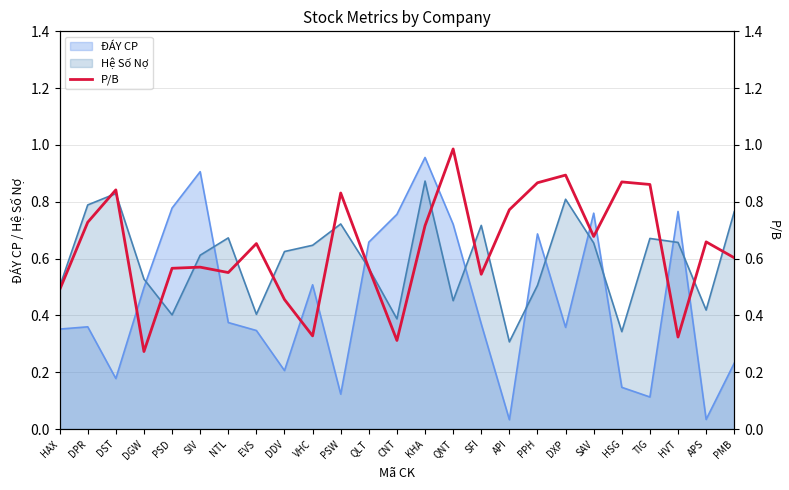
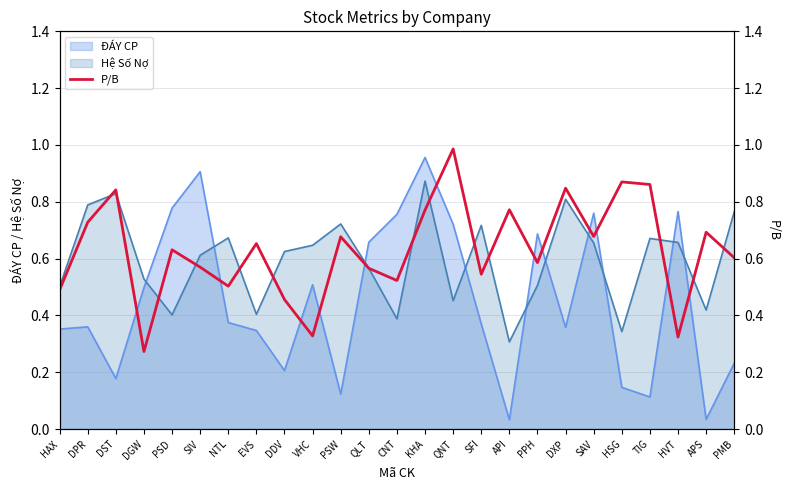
  {
    "P/B": {
      "HAX": 0.49,
      "DPR": 0.73,
      "DST": 0.84,
      "DGW": 0.27,
-     "PSD": 0.57,
+     "PSD": 0.63,
      "SIV": 0.57,
-     "NTL": 0.55,
+     "NTL": 0.50,
      "EVS": 0.65,
      "DDV": 0.46,
      "VHC": 0.33,
-     "PSW": 0.83,
+     "PSW": 0.68,
      "QLT": 0.57,
-     "CNT": 0.31,
-     "KHA": 0.72,
+     "CNT": 0.52,
+     "KHA": 0.77,
      "QNT": 0.99,
      "SFI": 0.55,
      "API": 0.77,
-     "PPH": 0.87,
-     "DXP": 0.89,
+     "PPH": 0.59,
+     "DXP": 0.85,
      "SAV": 0.68,
      "HSG": 0.87,
      "TIG": 0.86,
      "HVT": 0.32,
-     "APS": 0.66,
+     "APS": 0.69,
      "PMB": 0.60
    }
  }
